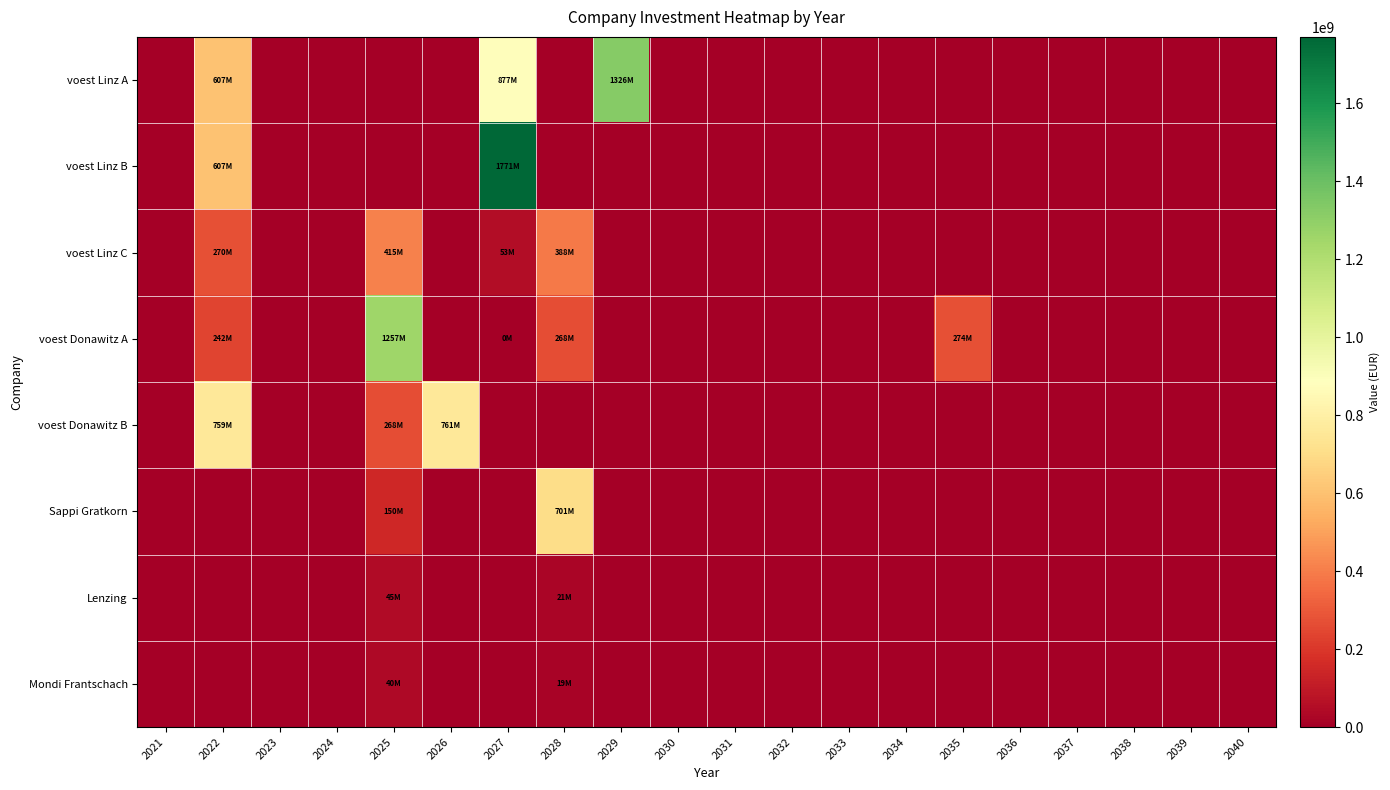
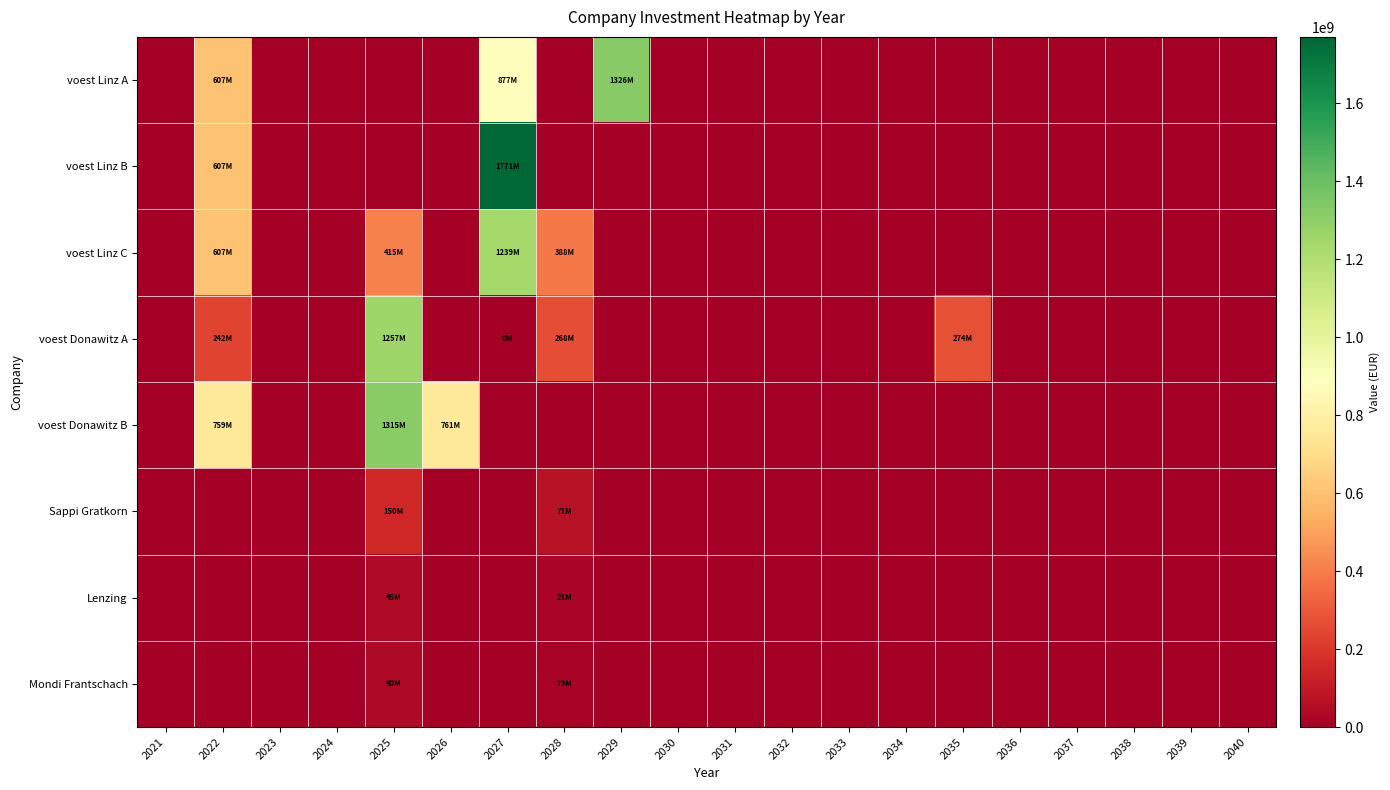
  {
    "voest Linz A": {
      "2022": "607M",
      "2027": "877M",
      "2029": "1326M"
    },
    "voest Linz B": {
      "2022": "607M",
      "2027": "1771M"
    },
    "voest Linz C": {
-     "2022": "270M",
+     "2022": "607M",
      "2025": "415M",
-     "2027": "53M",
+     "2027": "1239M",
      "2028": "388M"
    },
    "voest Donawitz A": {
      "2022": "242M",
      "2025": "1257M",
      "2027": "0M",
      "2028": "268M",
      "2035": "274M"
    },
    "voest Donawitz B": {
      "2022": "759M",
-     "2025": "268M",
+     "2025": "1315M",
      "2026": "761M"
    },
    "Sappi Gratkorn": {
      "2025": "150M",
-     "2028": "701M"
+     "2028": "71M"
    },
    "Lenzing": {
      "2025": "45M",
      "2028": "21M"
    },
    "Mondi Frantschach": {
      "2025": "40M",
      "2028": "19M"
    }
  }
